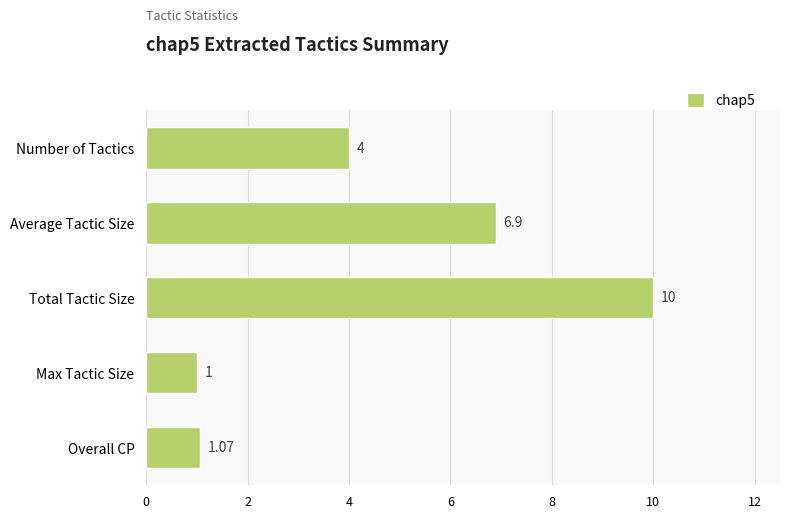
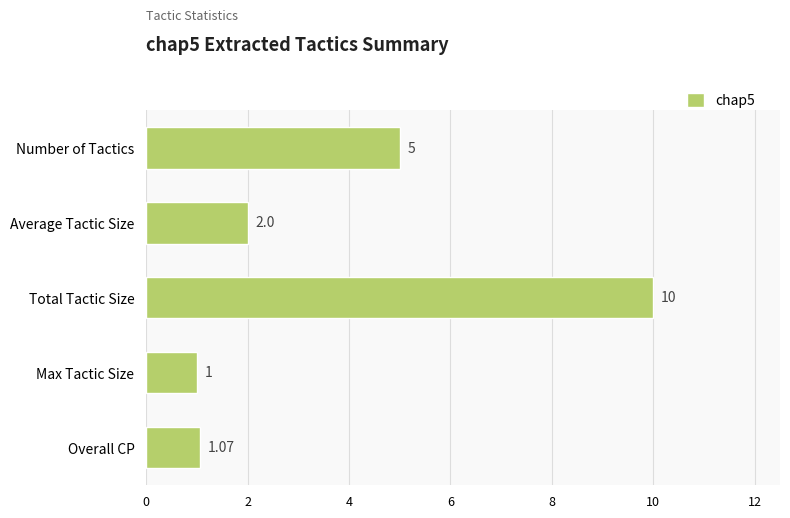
  {
-   "Number of Tactics": 4,
-   "Average Tactic Size": 6.9,
+   "Number of Tactics": 5,
+   "Average Tactic Size": 2.0,
    "Total Tactic Size": 10,
    "Max Tactic Size": 1,
    "Overall CP": 1.07
  }
